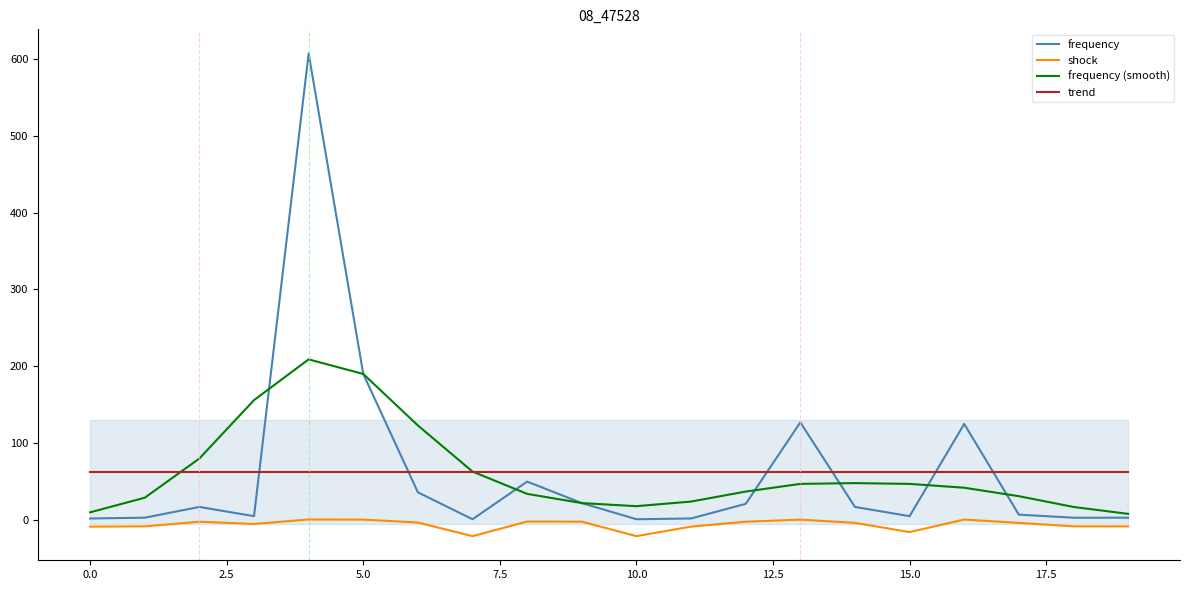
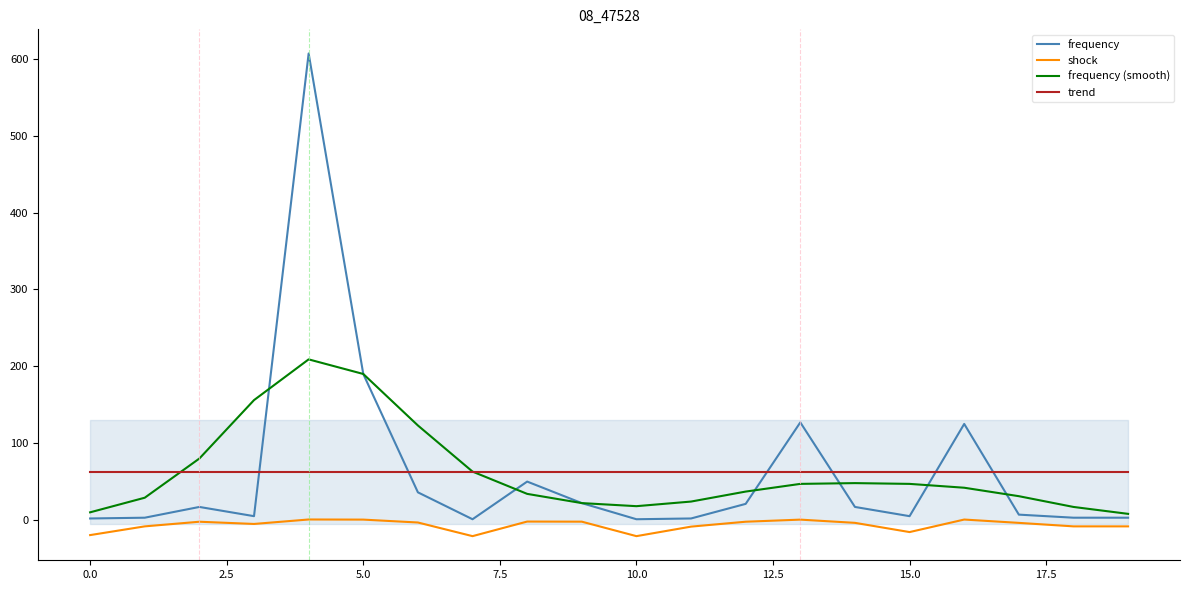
  {
    "shock": {
-     "0.0": -10,
+     "0.0": -20,
      "5.0": 0,
      "10.0": -20,
      "15.0": -20
    },
    "frequency (smooth)": {
      "0.0": 10,
      "10.0": 20,
      "15.0": 50
    },
    "trend": {
      "0.0": 60,
      "5.0": 60,
      "10.0": 60,
      "15.0": 60
    }
  }
